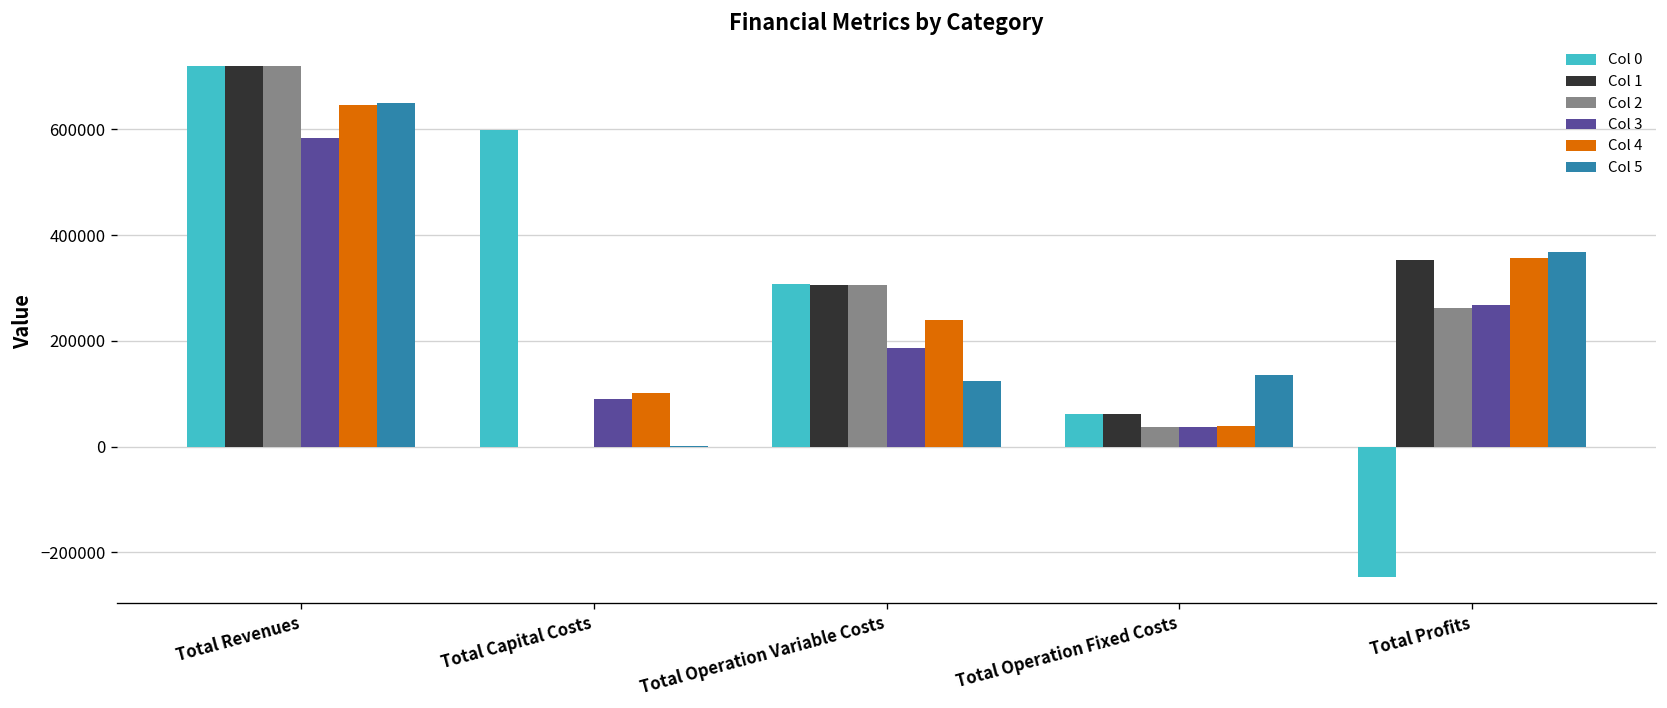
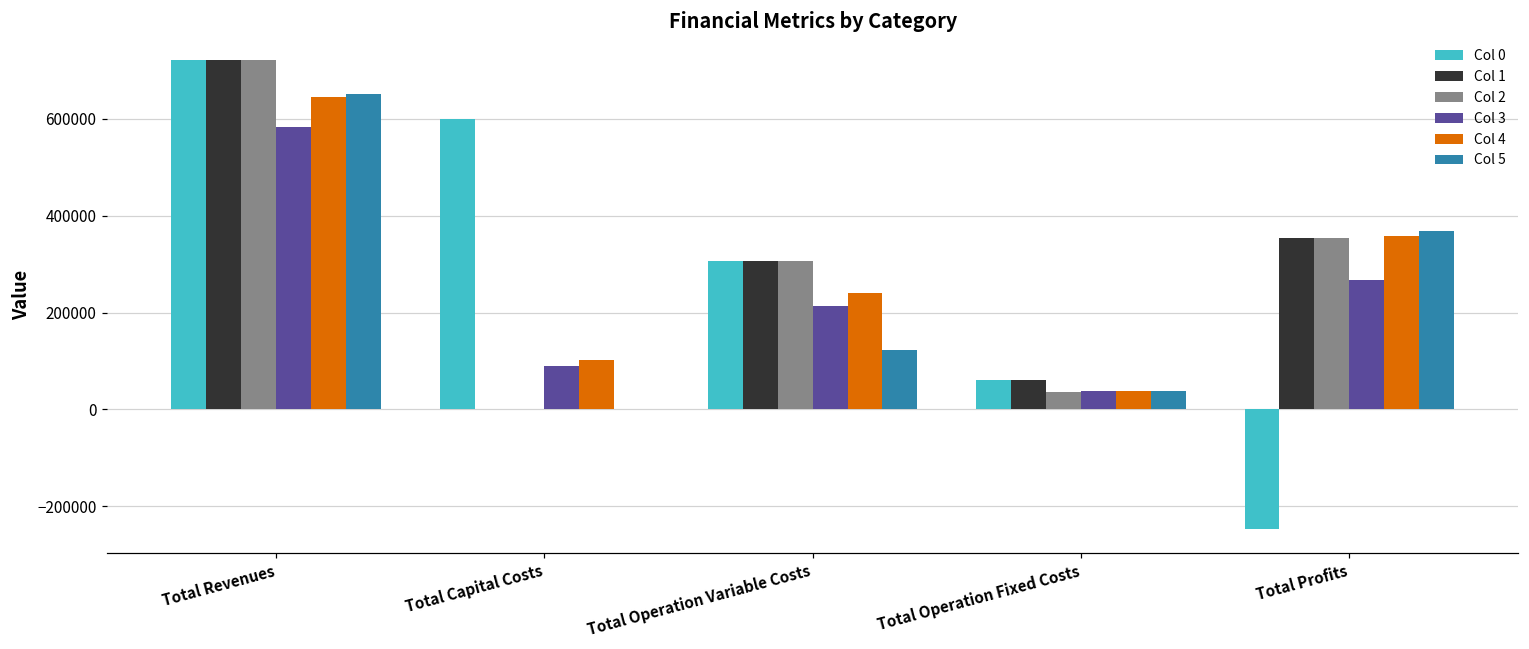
  {
    "Col 0": {
      "Total Revenues": 720000,
      "Total Capital Costs": 600000,
      "Total Operation Variable Costs": 310000,
      "Total Operation Fixed Costs": 60000,
      "Total Profits": -250000
    },
    "Col 1": {
      "Total Revenues": 720000,
      "Total Capital Costs": 0,
      "Total Operation Variable Costs": 310000,
      "Total Operation Fixed Costs": 60000,
      "Total Profits": 350000
    },
    "Col 2": {
      "Total Revenues": 720000,
      "Total Capital Costs": 0,
      "Total Operation Variable Costs": 310000,
      "Total Operation Fixed Costs": 40000,
-     "Total Profits": 260000
+     "Total Profits": 350000
    },
    "Col 3": {
      "Total Revenues": 580000,
      "Total Capital Costs": 90000,
-     "Total Operation Variable Costs": 190000,
+     "Total Operation Variable Costs": 210000,
      "Total Operation Fixed Costs": 40000,
      "Total Profits": 270000
    },
    "Col 4": {
      "Total Revenues": 650000,
      "Total Capital Costs": 100000,
      "Total Operation Variable Costs": 240000,
      "Total Operation Fixed Costs": 40000,
      "Total Profits": 360000
    },
    "Col 5": {
      "Total Revenues": 650000,
      "Total Operation Variable Costs": 120000,
-     "Total Operation Fixed Costs": 140000,
+     "Total Operation Fixed Costs": 40000,
      "Total Profits": 370000
    }
  }
